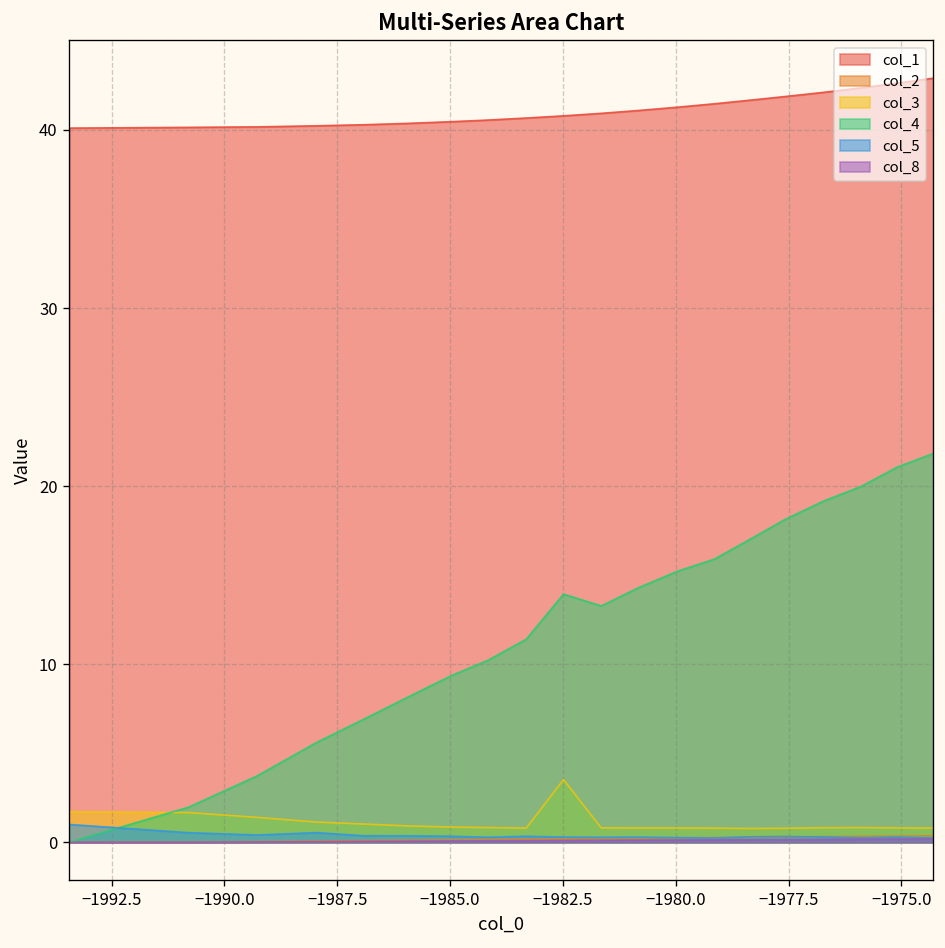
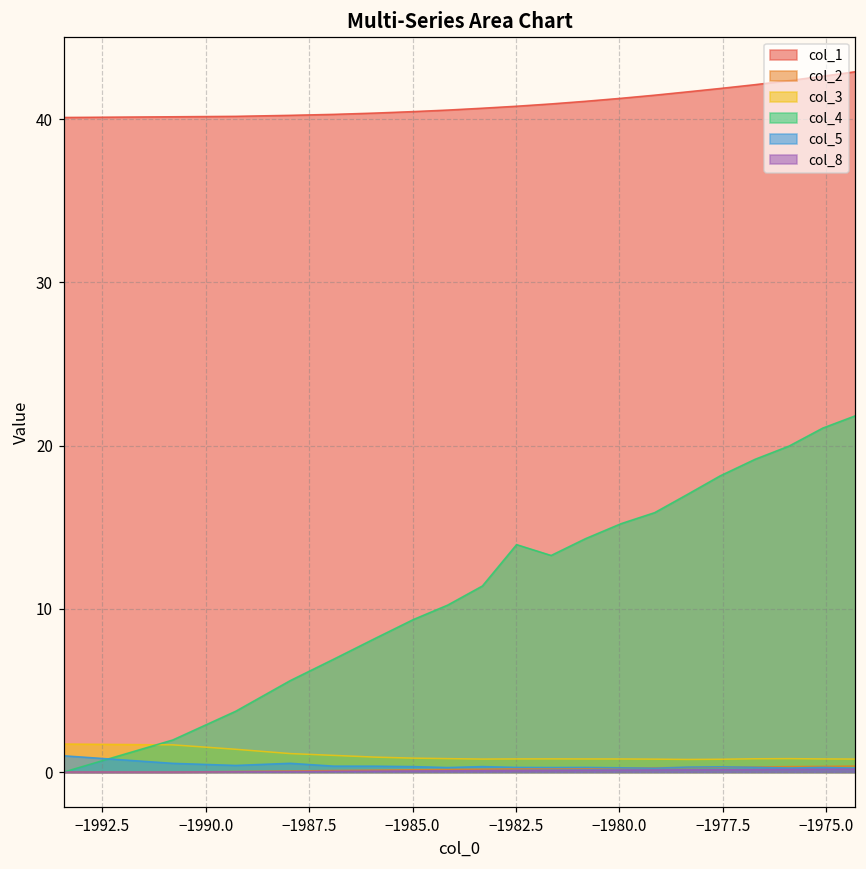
  {
    "col_3": {
-     "−1982.5": 3.5
+     "−1982.5": 0.8
    },
    "col_4": {
      "−1982.5": 13.9
    }
  }
